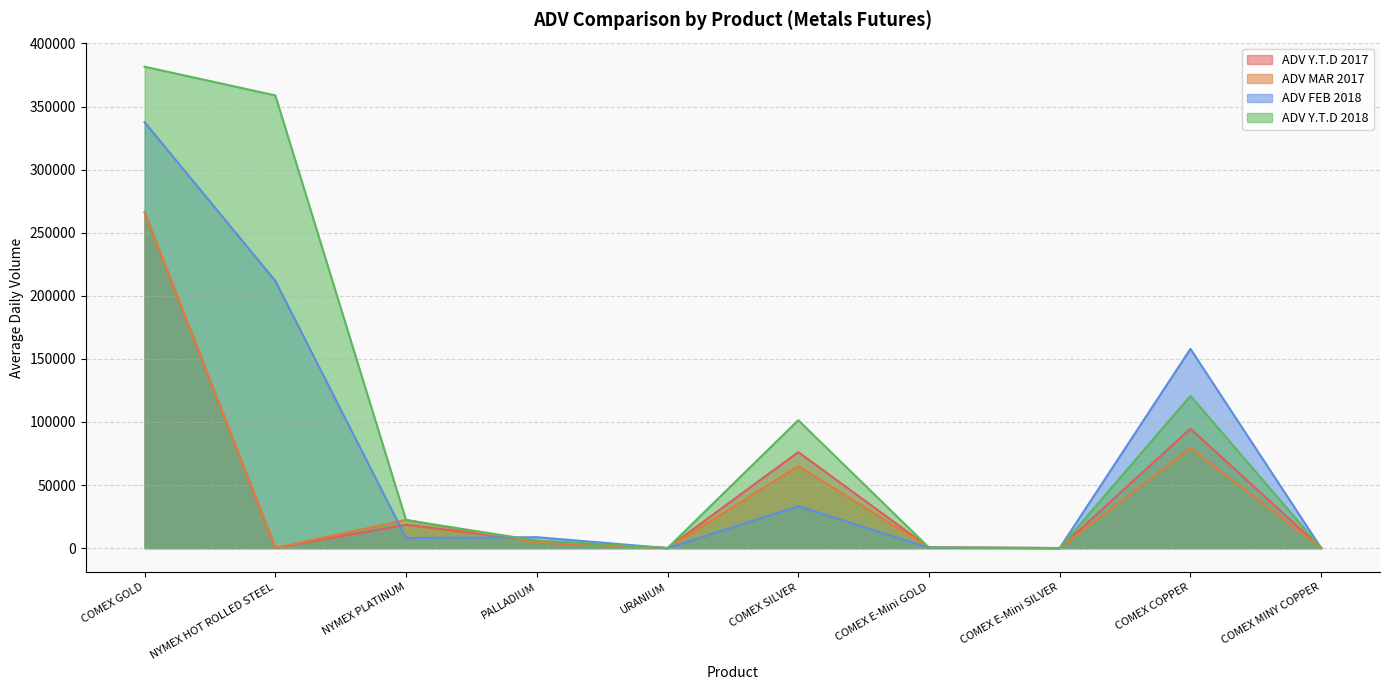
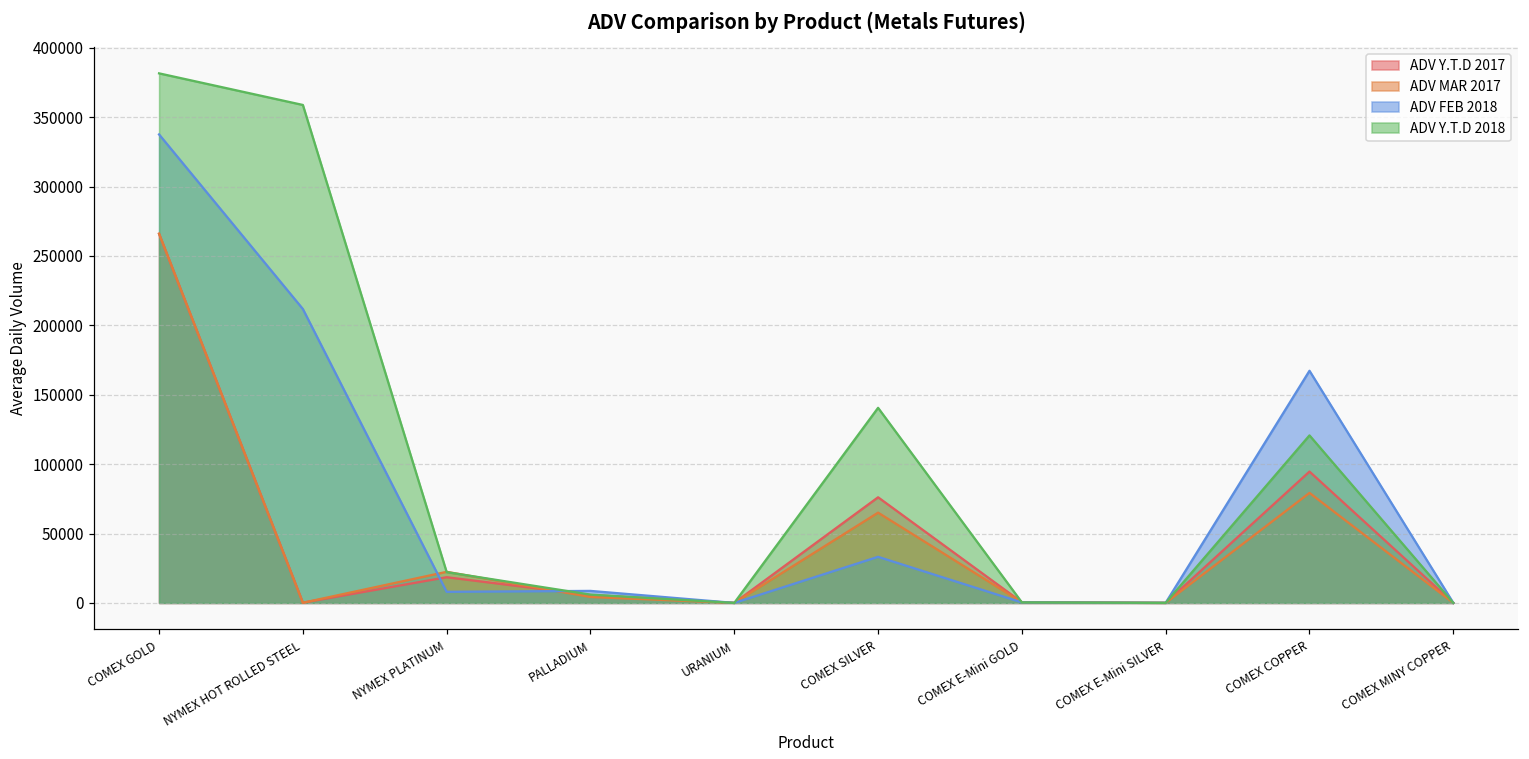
  {
    "ADV FEB 2018": {
      "COMEX GOLD": 338000,
      "NYMEX HOT ROLLED STEEL": 212000,
      "NYMEX PLATINUM": 8000,
      "PALLADIUM": 9000,
      "COMEX SILVER": 33000,
-     "COMEX COPPER": 158000
+     "COMEX COPPER": 167000
    },
    "ADV Y.T.D 2018": {
      "COMEX GOLD": 382000,
      "NYMEX HOT ROLLED STEEL": 359000,
-     "COMEX SILVER": 101000,
+     "COMEX SILVER": 141000,
      "COMEX COPPER": 121000
    }
  }
